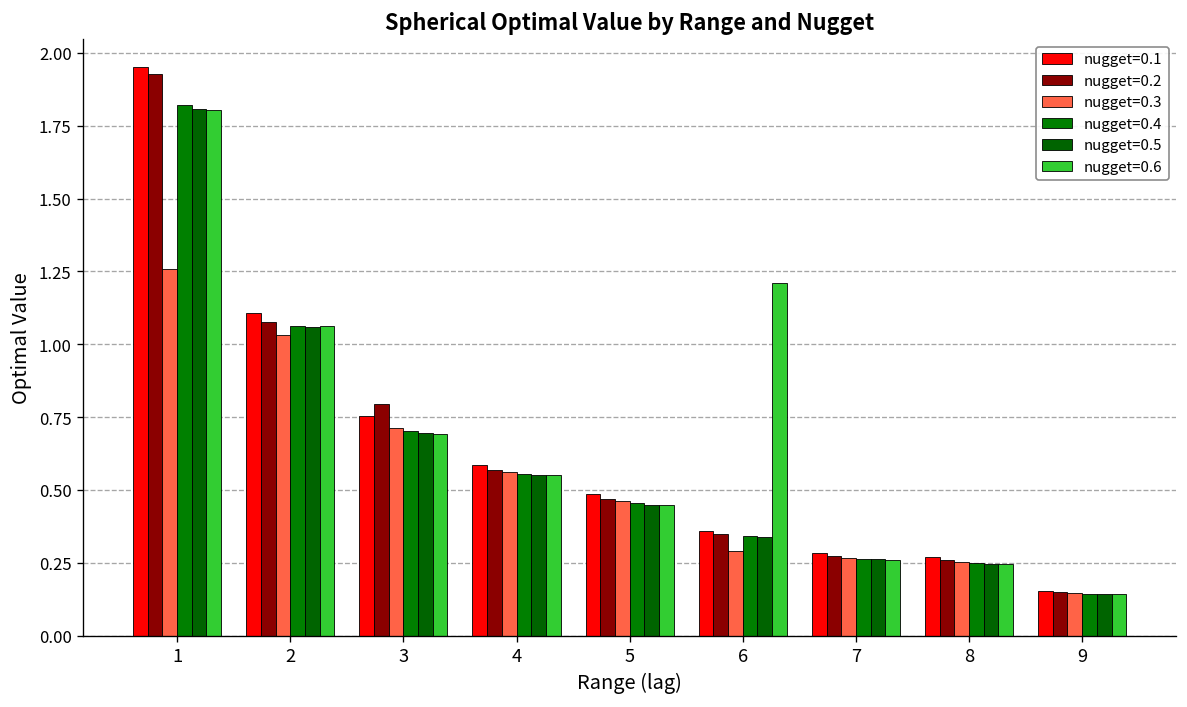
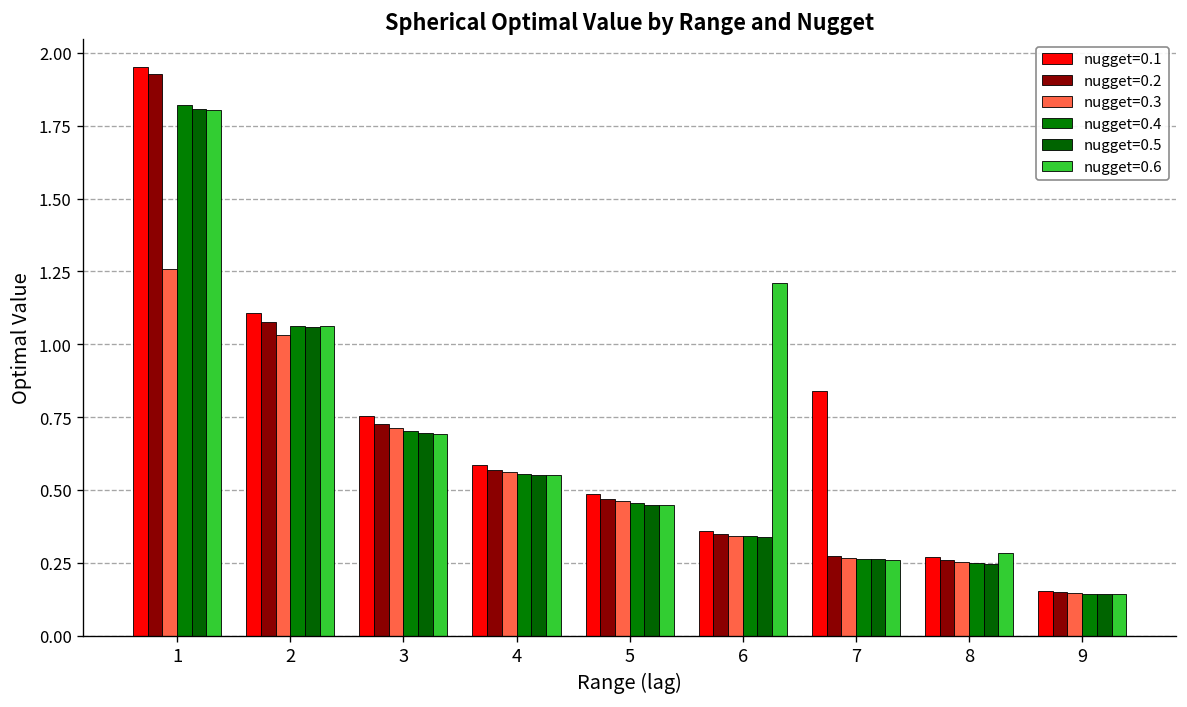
  {
    "nugget=0.1": {
      "1": 1.95,
      "2": 1.11,
      "3": 0.76,
      "4": 0.59,
      "5": 0.49,
      "6": 0.36,
-     "7": 0.29,
+     "7": 0.84,
      "8": 0.27,
      "9": 0.15
    },
    "nugget=0.2": {
      "1": 1.93,
      "2": 1.08,
-     "3": 0.80,
+     "3": 0.73,
      "4": 0.57,
      "5": 0.47,
      "6": 0.35,
      "7": 0.27,
      "8": 0.26,
      "9": 0.15
    },
    "nugget=0.3": {
      "1": 1.26,
      "2": 1.03,
      "3": 0.71,
      "4": 0.56,
      "5": 0.46,
-     "6": 0.29,
+     "6": 0.34,
      "7": 0.27,
      "8": 0.25,
      "9": 0.15
    },
    "nugget=0.6": {
      "1": 1.80,
      "2": 1.06,
      "3": 0.69,
      "4": 0.55,
      "5": 0.45,
      "6": 1.21,
      "7": 0.26,
-     "8": 0.25,
+     "8": 0.28,
      "9": 0.14
    }
  }
